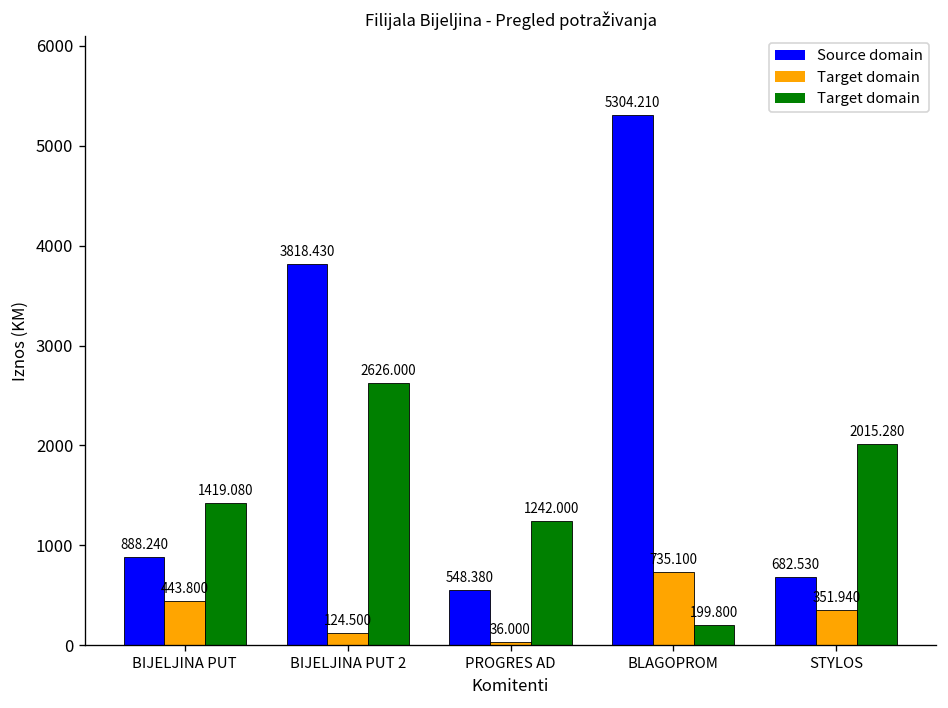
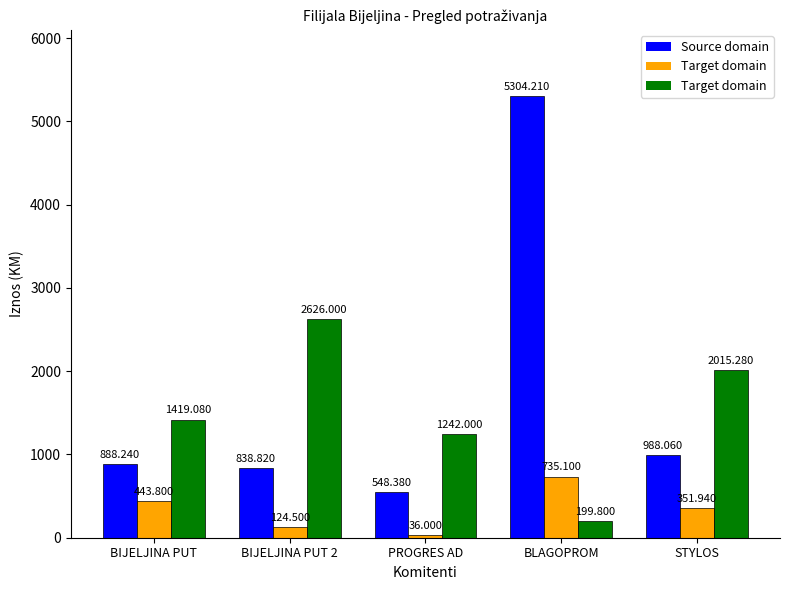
  {
    "Source domain": {
      "BIJELJINA PUT": 888.240,
-     "BIJELJINA PUT 2": 3818.430,
+     "BIJELJINA PUT 2": 838.820,
      "PROGRES AD": 548.380,
      "BLAGOPROM": 5304.210,
-     "STYLOS": 682.530
+     "STYLOS": 988.060
    }
  }
